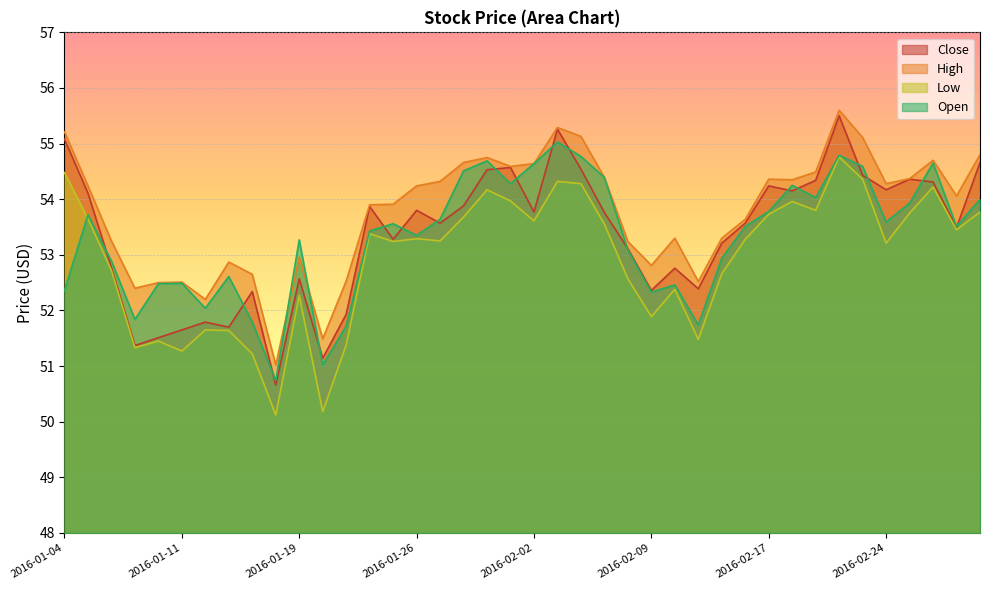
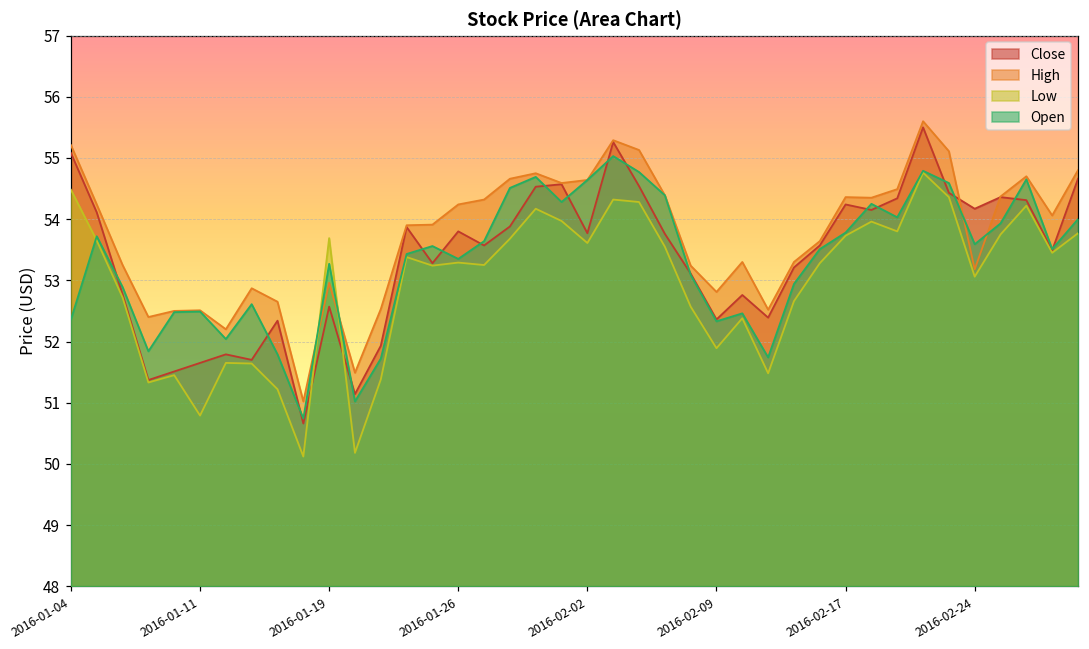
  {
    "Close": {
      "2016-01-04": 55.1,
      "2016-01-11": 51.7,
      "2016-01-19": 52.6,
      "2016-01-26": 53.8,
      "2016-02-02": 53.8,
      "2016-02-17": 54.2,
      "2016-02-24": 54.2
    },
    "High": {
      "2016-01-04": 55.2,
      "2016-01-19": 53.0,
      "2016-01-26": 54.2,
      "2016-02-09": 52.8,
      "2016-02-17": 54.4,
-     "2016-02-24": 54.3
+     "2016-02-24": 53.2
    },
    "Low": {
      "2016-01-04": 54.5,
-     "2016-01-11": 51.3,
-     "2016-01-19": 52.3,
+     "2016-01-11": 50.8,
+     "2016-01-19": 53.7,
      "2016-01-26": 53.3,
      "2016-02-02": 53.6,
      "2016-02-09": 51.9,
      "2016-02-17": 53.7,
-     "2016-02-24": 53.2
+     "2016-02-24": 53.1
    },
    "Open": {
      "2016-01-04": 52.4,
      "2016-01-19": 53.3,
      "2016-01-26": 53.4,
      "2016-02-17": 53.8,
      "2016-02-24": 53.6
    }
  }
